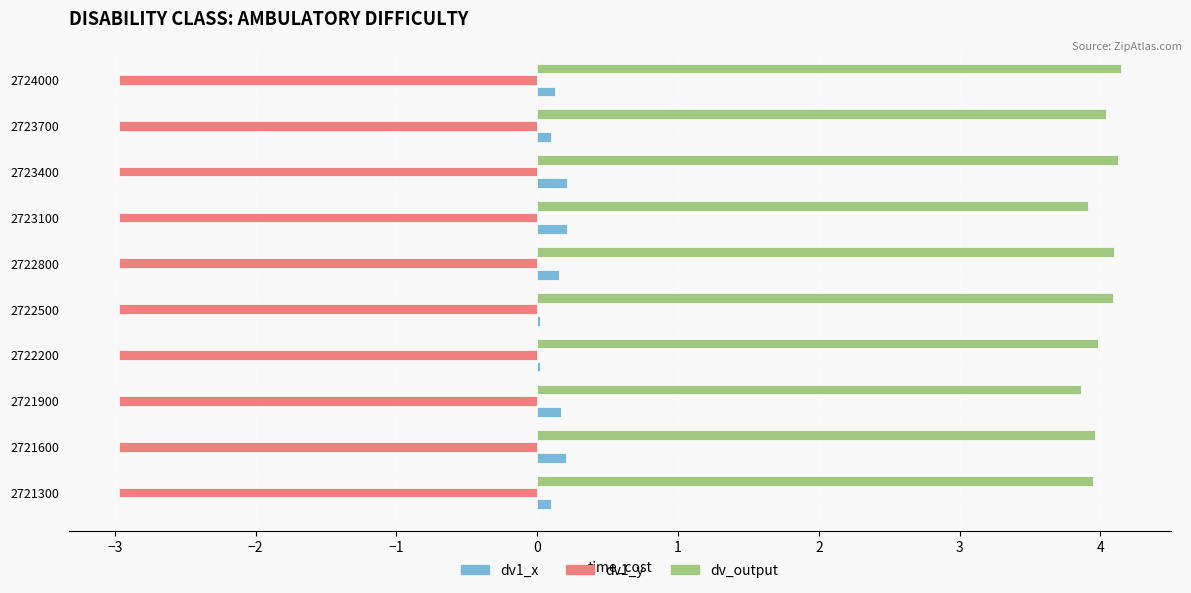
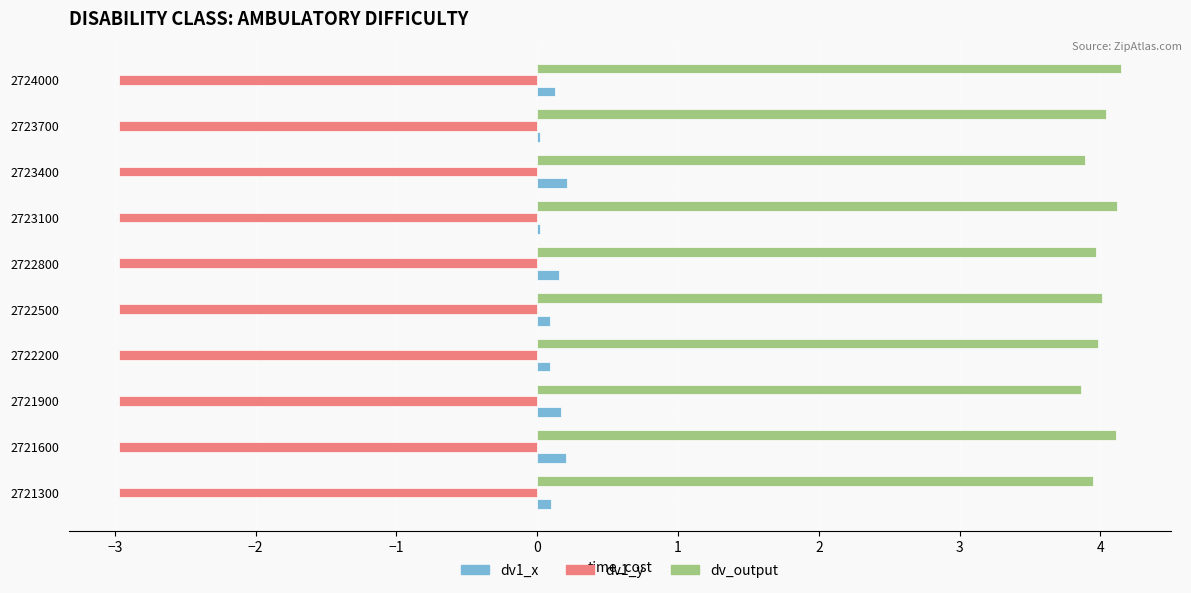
  {
    "dv1_x": {
      "2724000": 0.13,
-     "2723700": 0.10,
+     "2723700": 0.02,
      "2723400": 0.21,
-     "2723100": 0.21,
+     "2723100": 0.02,
      "2722800": 0.15,
-     "2722500": 0.02,
-     "2722200": 0.02,
+     "2722500": 0.09,
+     "2722200": 0.09,
      "2721900": 0.17,
      "2721600": 0.20,
      "2721300": 0.10
    },
    "dv1_y": {
      "2724000": -2.97,
      "2723700": -2.97,
      "2723400": -2.97,
      "2723100": -2.97,
      "2722800": -2.97,
      "2722500": -2.97,
      "2722200": -2.97,
      "2721900": -2.97,
      "2721600": -2.97,
      "2721300": -2.97
    },
    "dv_output": {
      "2724000": 4.14,
      "2723700": 4.04,
-     "2723400": 4.13,
-     "2723100": 3.91,
-     "2722800": 4.10,
-     "2722500": 4.09,
+     "2723400": 3.89,
+     "2723100": 4.11,
+     "2722800": 3.97,
+     "2722500": 4.01,
      "2722200": 3.98,
      "2721900": 3.86,
-     "2721600": 3.96,
+     "2721600": 4.11,
      "2721300": 3.95
    }
  }
